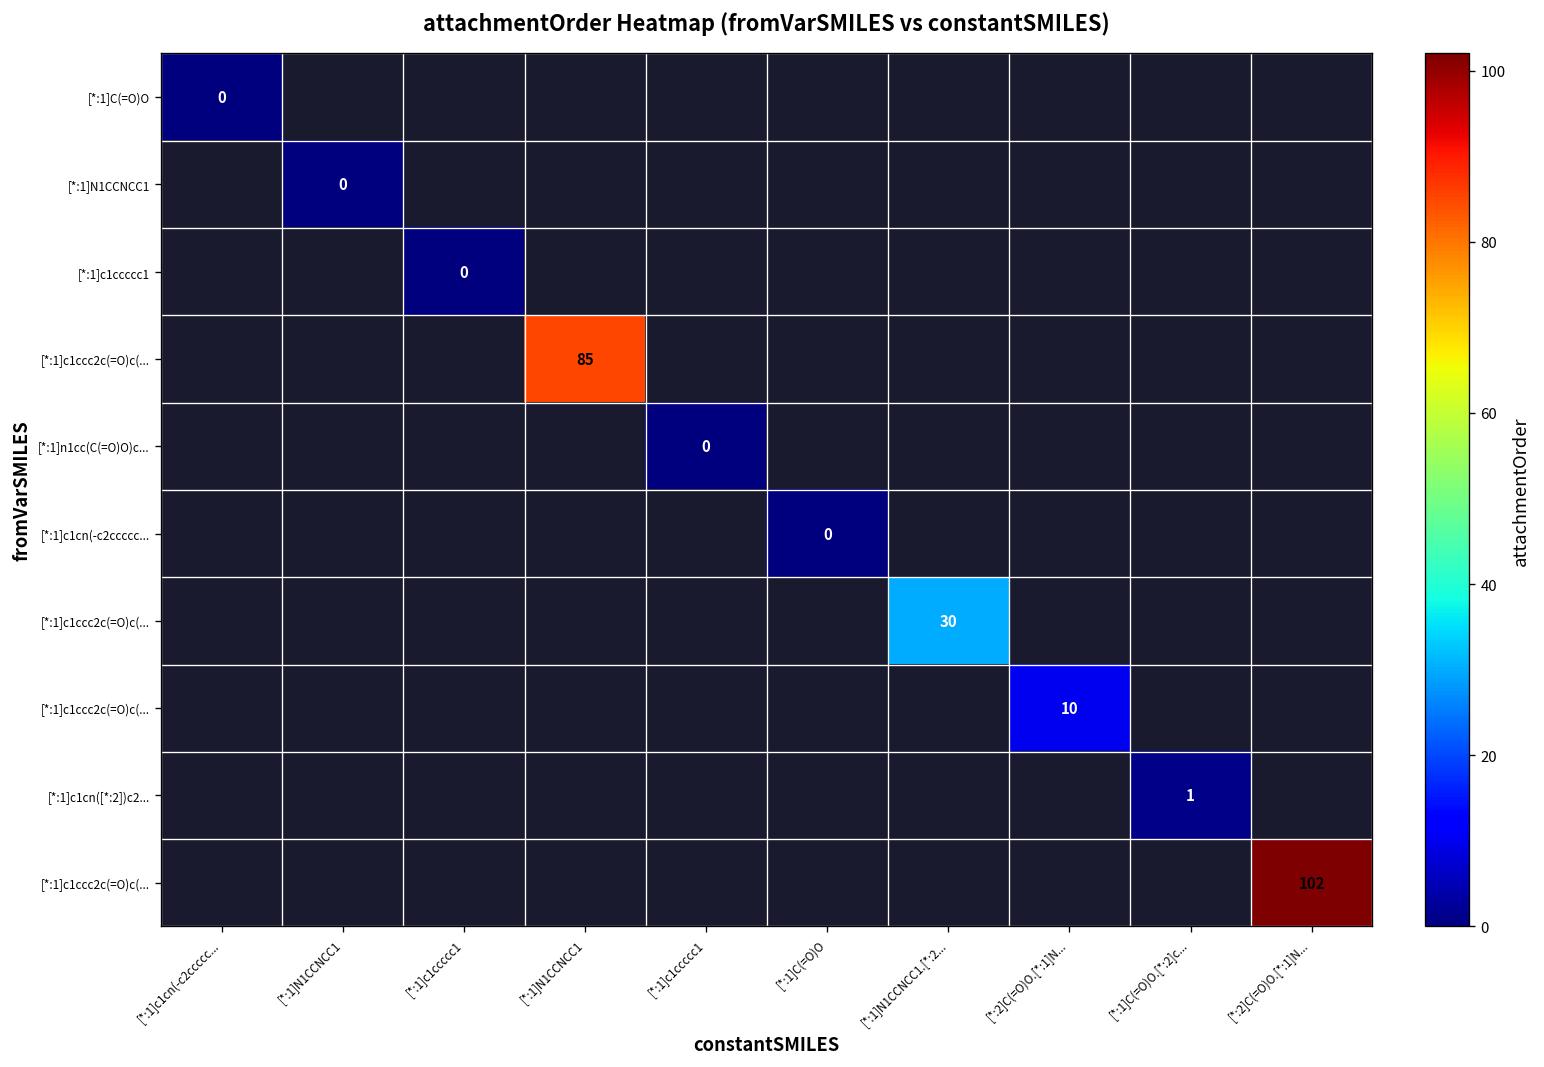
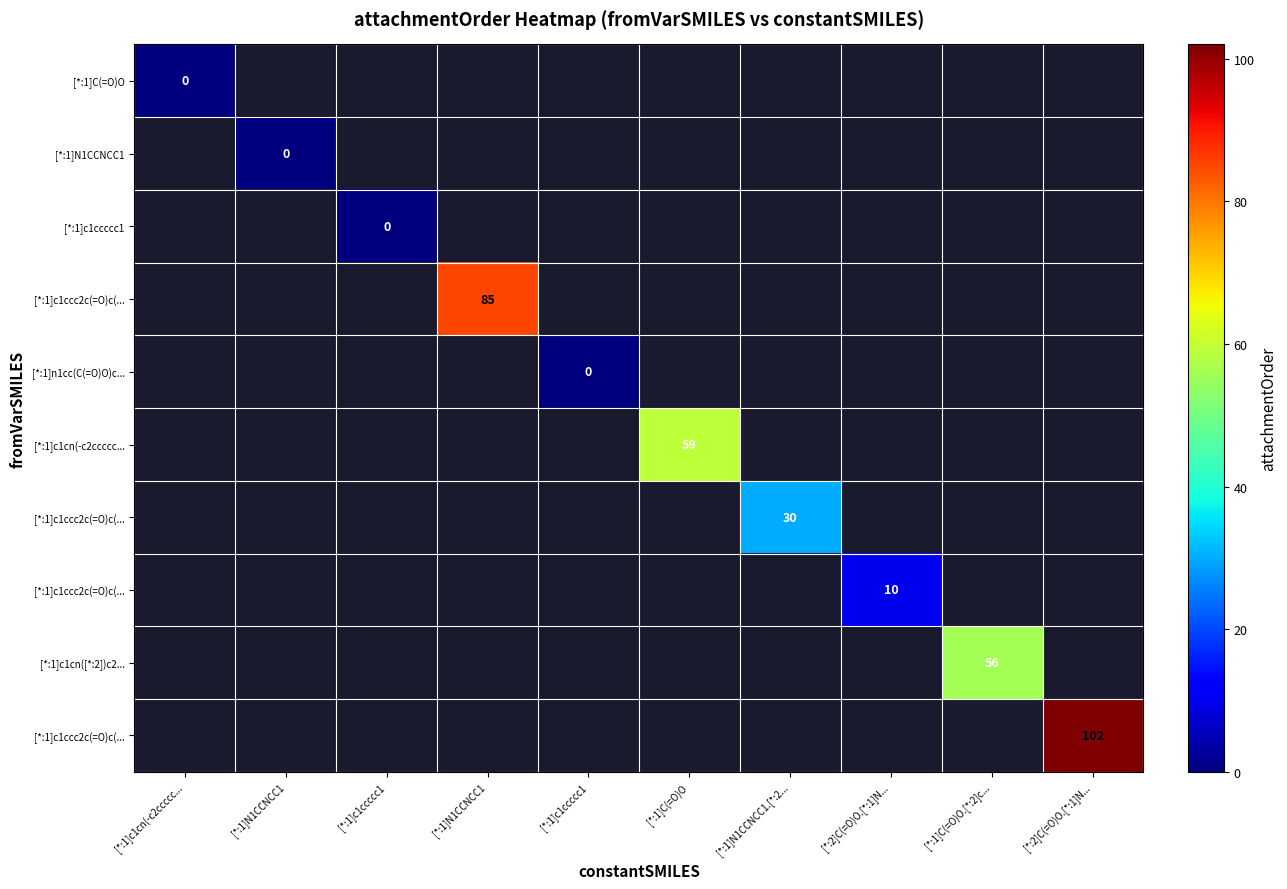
  {
    "[*:1]C(=O)O": {
      "[*:1]c1cn(-c2ccccc...": 0
    },
    "[*:1]N1CCNCC1": {
      "[*:1]N1CCNCC1": 0
    },
    "[*:1]c1ccccc1": {
      "[*:1]c1ccccc1": 0
    },
    "[*:1]c1ccc2c(=O)c(...": {
      "[*:1]N1CCNCC1": 85,
      "[*:1]N1CCNCC1.[*:2...": 30
    },
    "[*:1]n1cc(C(=O)O)c...": {
      "[*:1]c1ccccc1": 0
    },
    "[*:1]c1cn(-c2ccccc...": {
-     "[*:1]C(=O)O": 0
+     "[*:1]C(=O)O": 59
    },
    "[*:1]c1cn([*:2])c2...": {
-     "[*:1]C(=O)O.[*:2]c...": 1
+     "[*:1]C(=O)O.[*:2]c...": 56
    }
  }
